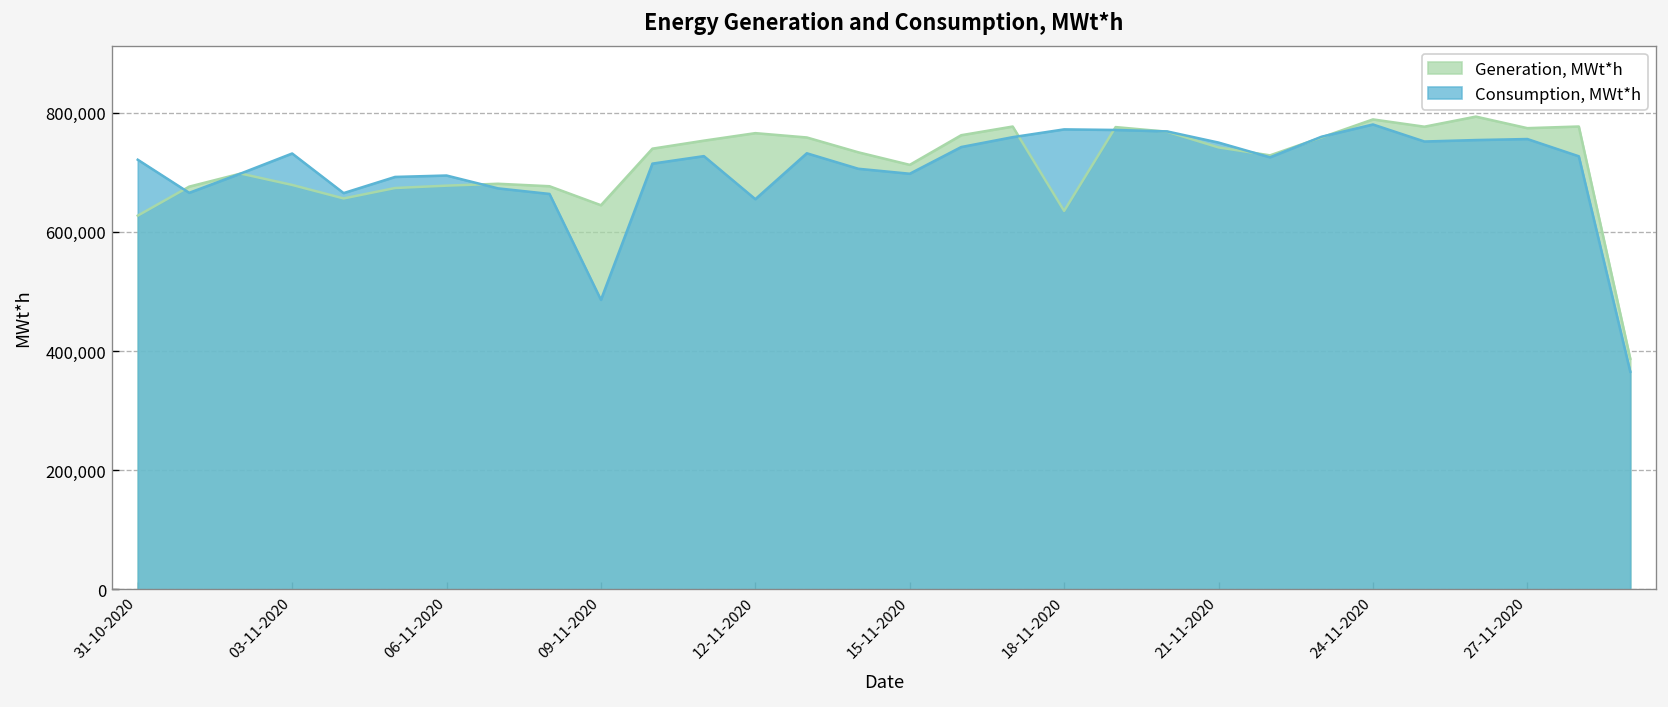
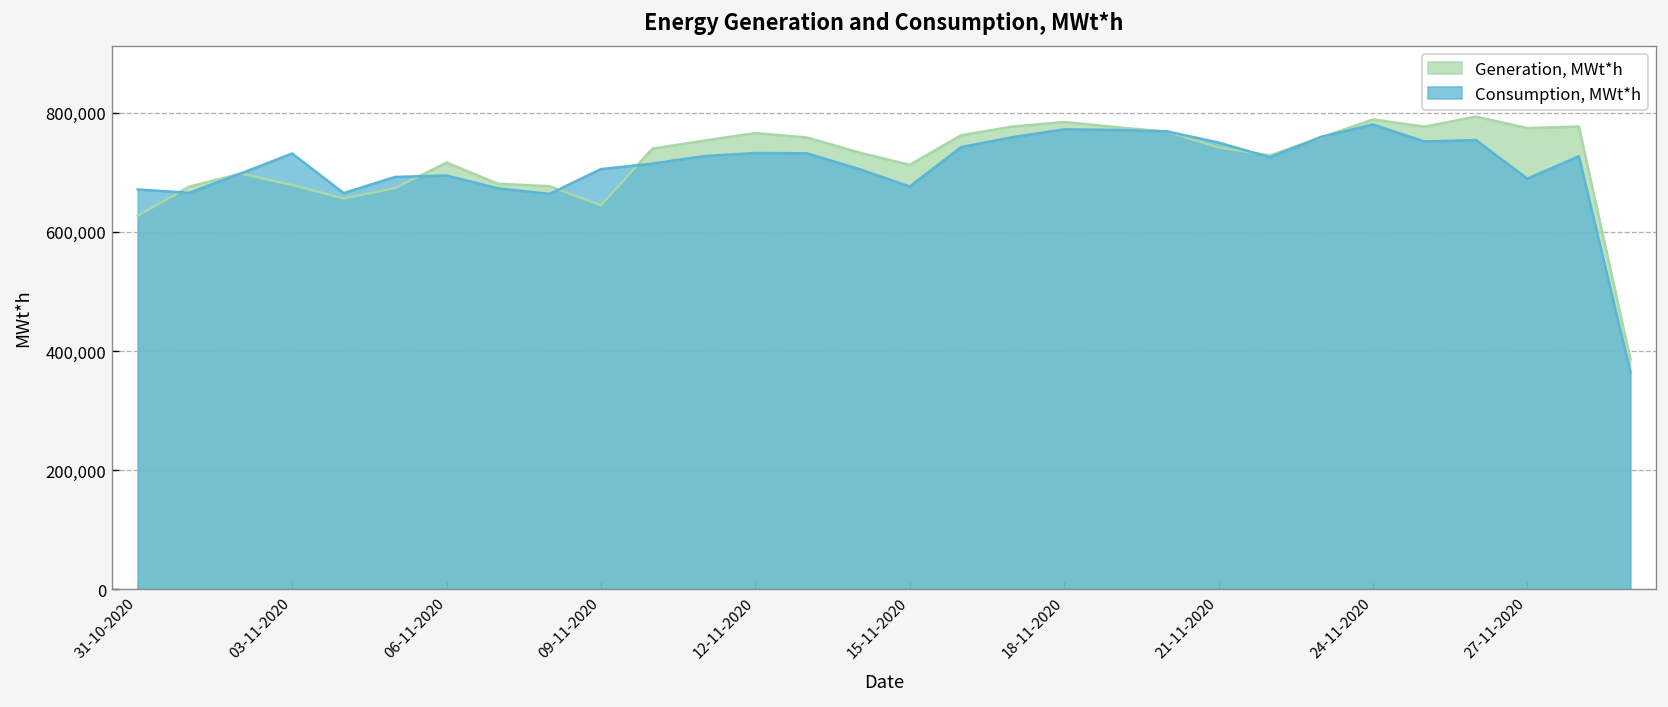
  {
    "Generation, MWt*h": {
      "31-10-2020": "630,000",
      "03-11-2020": "680,000",
-     "06-11-2020": "680,000",
+     "06-11-2020": "720,000",
      "09-11-2020": "640,000",
      "12-11-2020": "770,000",
      "15-11-2020": "710,000",
-     "18-11-2020": "640,000",
+     "18-11-2020": "780,000",
      "21-11-2020": "740,000",
      "24-11-2020": "790,000",
      "27-11-2020": "770,000"
    },
    "Consumption, MWt*h": {
-     "31-10-2020": "720,000",
+     "31-10-2020": "670,000",
      "03-11-2020": "730,000",
      "06-11-2020": "690,000",
-     "09-11-2020": "490,000",
-     "12-11-2020": "650,000",
-     "15-11-2020": "700,000",
+     "09-11-2020": "710,000",
+     "12-11-2020": "730,000",
+     "15-11-2020": "680,000",
      "18-11-2020": "770,000",
      "21-11-2020": "750,000",
      "24-11-2020": "780,000",
-     "27-11-2020": "760,000"
+     "27-11-2020": "690,000"
    }
  }
